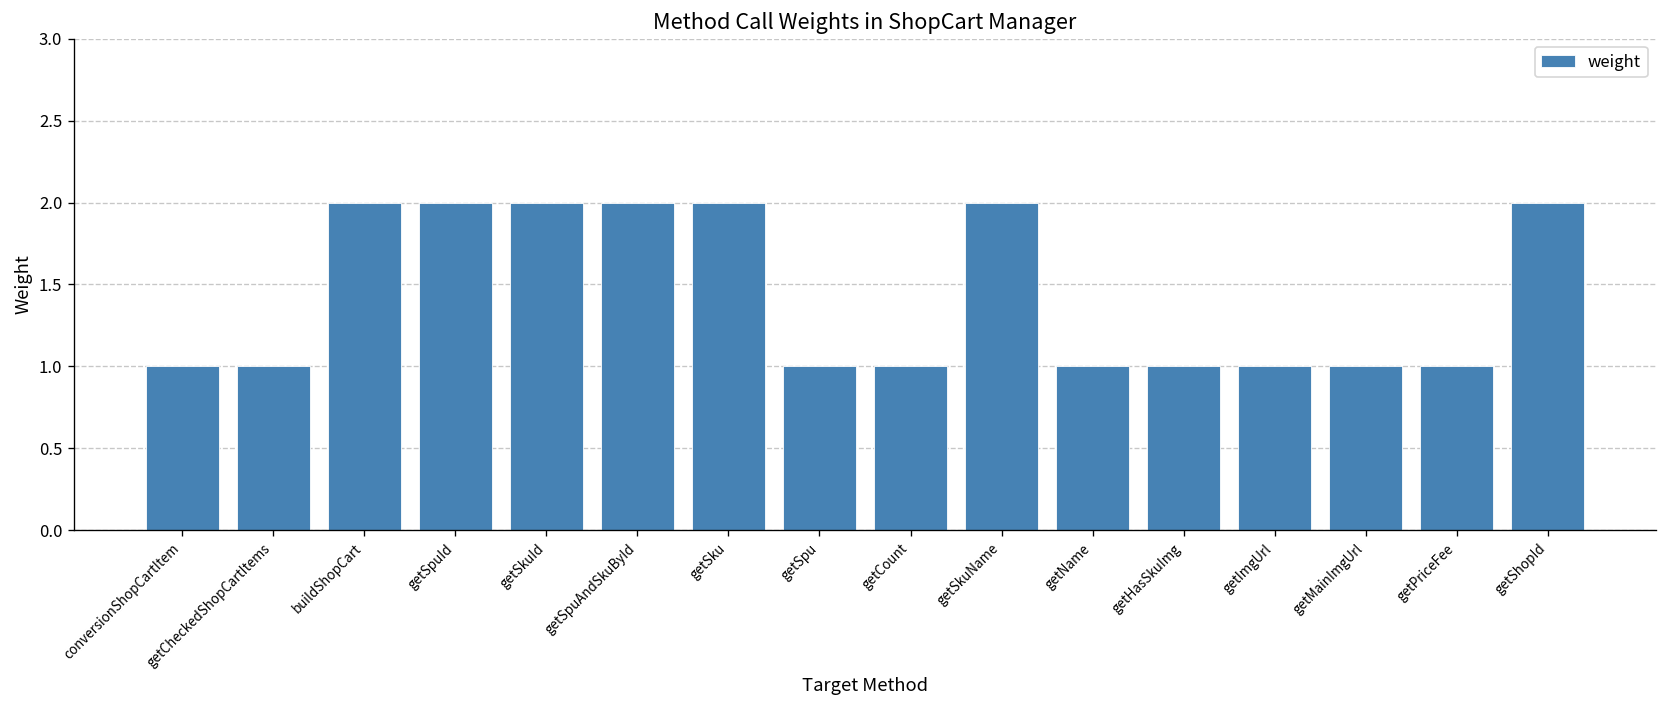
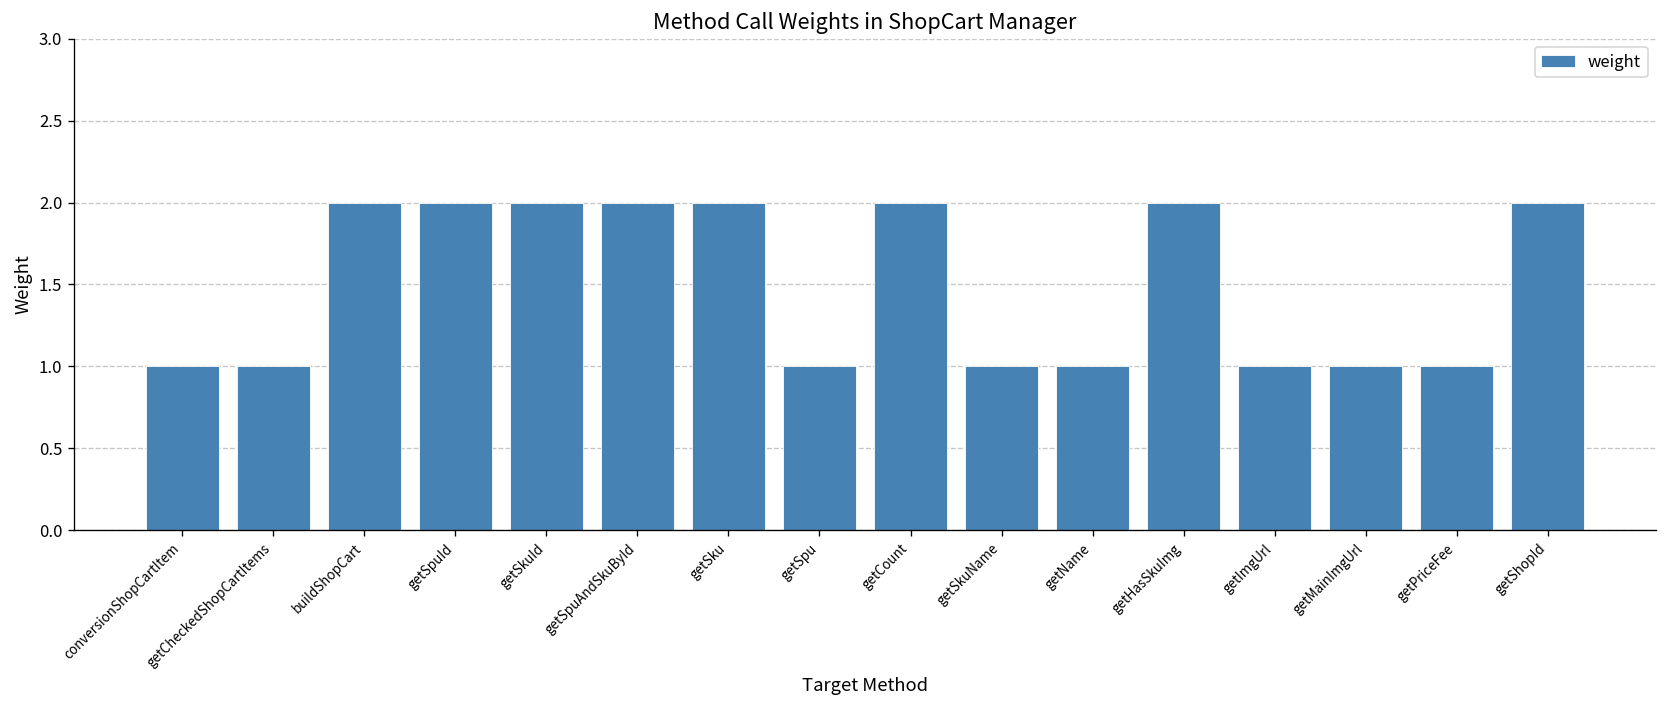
  {
    "conversionShopCartItem": 1,
    "getCheckedShopCartItems": 1,
    "buildShopCart": 2,
    "getSpuId": 2,
    "getSkuId": 2,
    "getSpuAndSkuById": 2,
    "getSku": 2,
    "getSpu": 1,
-   "getCount": 1,
-   "getSkuName": 2,
+   "getCount": 2,
+   "getSkuName": 1,
    "getName": 1,
-   "getHasSkuImg": 1,
+   "getHasSkuImg": 2,
    "getImgUrl": 1,
    "getMainImgUrl": 1,
    "getPriceFee": 1,
    "getShopId": 2
  }
